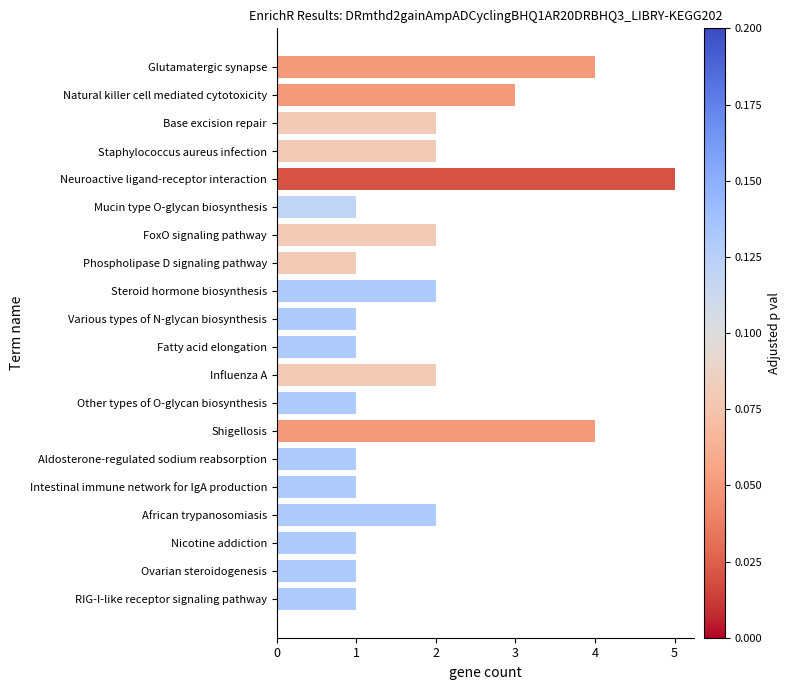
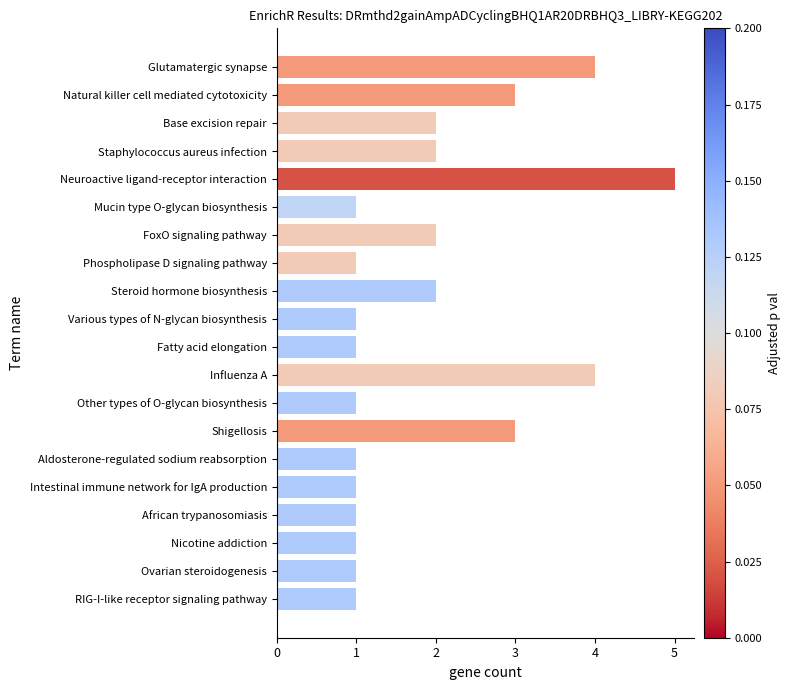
  {
    "Glutamatergic synapse": 4,
    "Natural killer cell mediated cytotoxicity": 3,
    "Base excision repair": 2,
    "Staphylococcus aureus infection": 2,
    "Neuroactive ligand-receptor interaction": 5,
    "Mucin type O-glycan biosynthesis": 1,
    "FoxO signaling pathway": 2,
    "Phospholipase D signaling pathway": 1,
    "Steroid hormone biosynthesis": 2,
    "Various types of N-glycan biosynthesis": 1,
    "Fatty acid elongation": 1,
-   "Influenza A": 2,
+   "Influenza A": 4,
    "Other types of O-glycan biosynthesis": 1,
-   "Shigellosis": 4,
+   "Shigellosis": 3,
    "Aldosterone-regulated sodium reabsorption": 1,
    "Intestinal immune network for IgA production": 1,
-   "African trypanosomiasis": 2,
+   "African trypanosomiasis": 1,
    "Nicotine addiction": 1,
    "Ovarian steroidogenesis": 1,
    "RIG-I-like receptor signaling pathway": 1
  }
